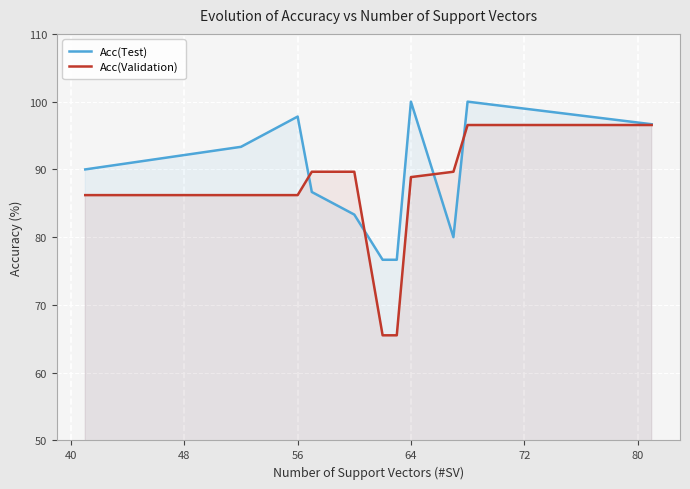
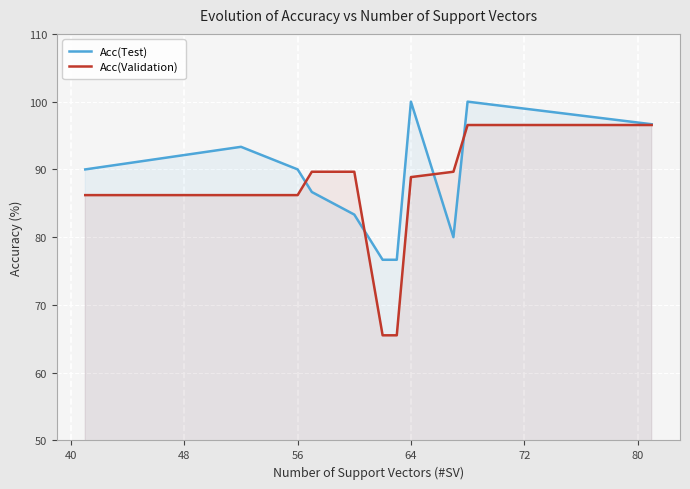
  {
    "Acc(Test)": {
-     "56": 98,
+     "56": 90,
      "64": 100
    },
    "Acc(Validation)": {
      "56": 86,
      "64": 89
    }
  }
